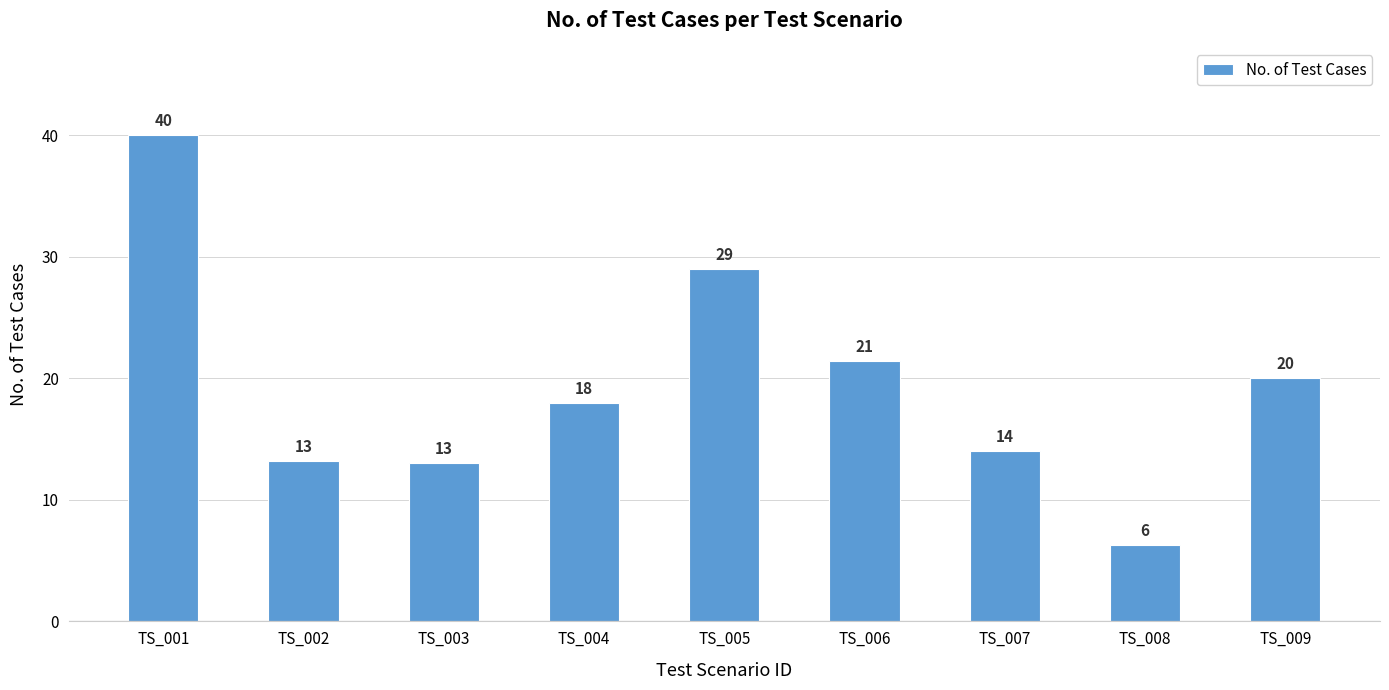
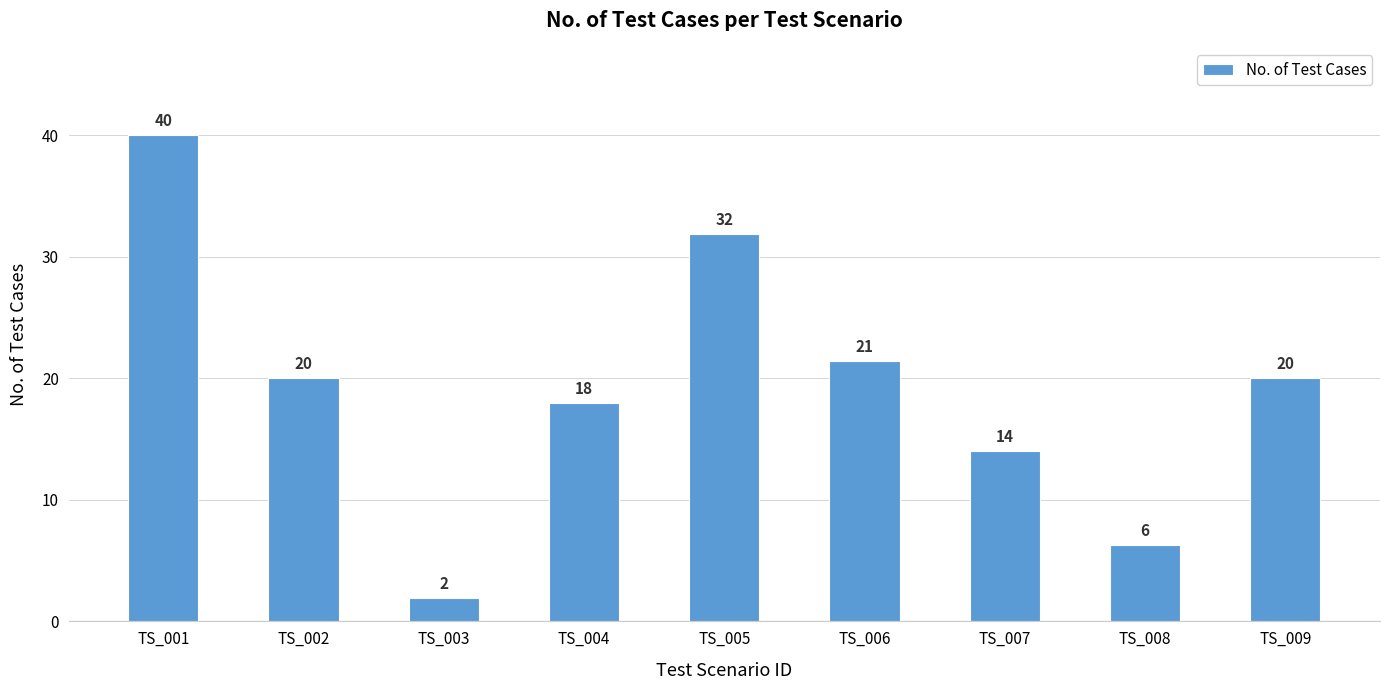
  {
    "TS_001": 40,
-   "TS_002": 13,
-   "TS_003": 13,
+   "TS_002": 20,
+   "TS_003": 2,
    "TS_004": 18,
-   "TS_005": 29,
+   "TS_005": 32,
    "TS_006": 21,
    "TS_007": 14,
    "TS_008": 6,
    "TS_009": 20
  }
